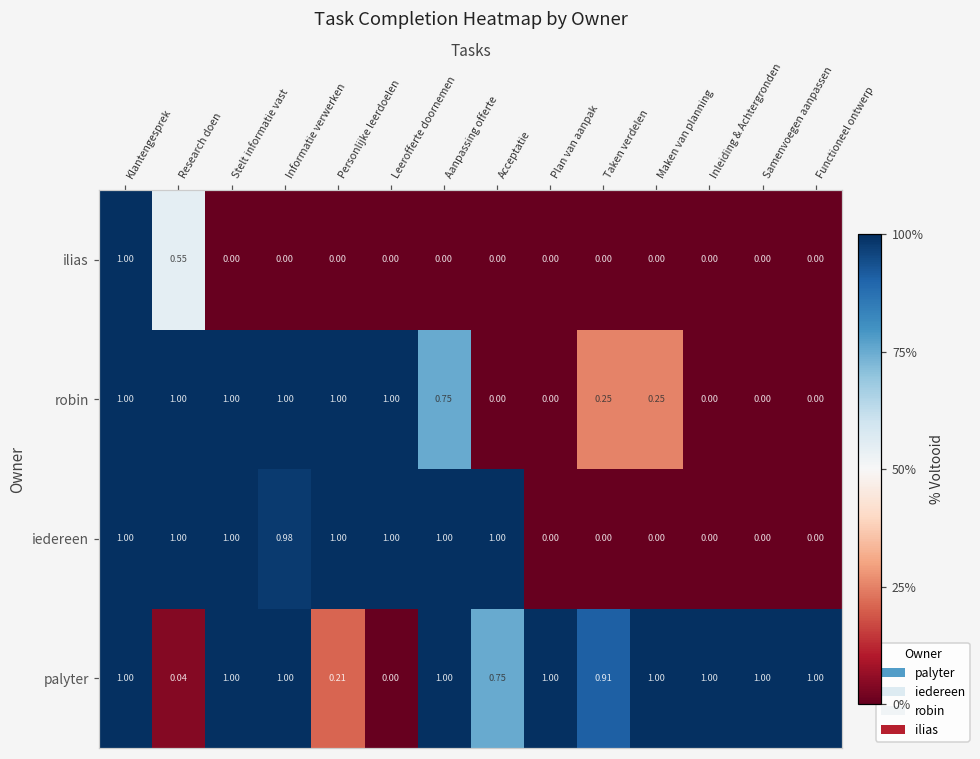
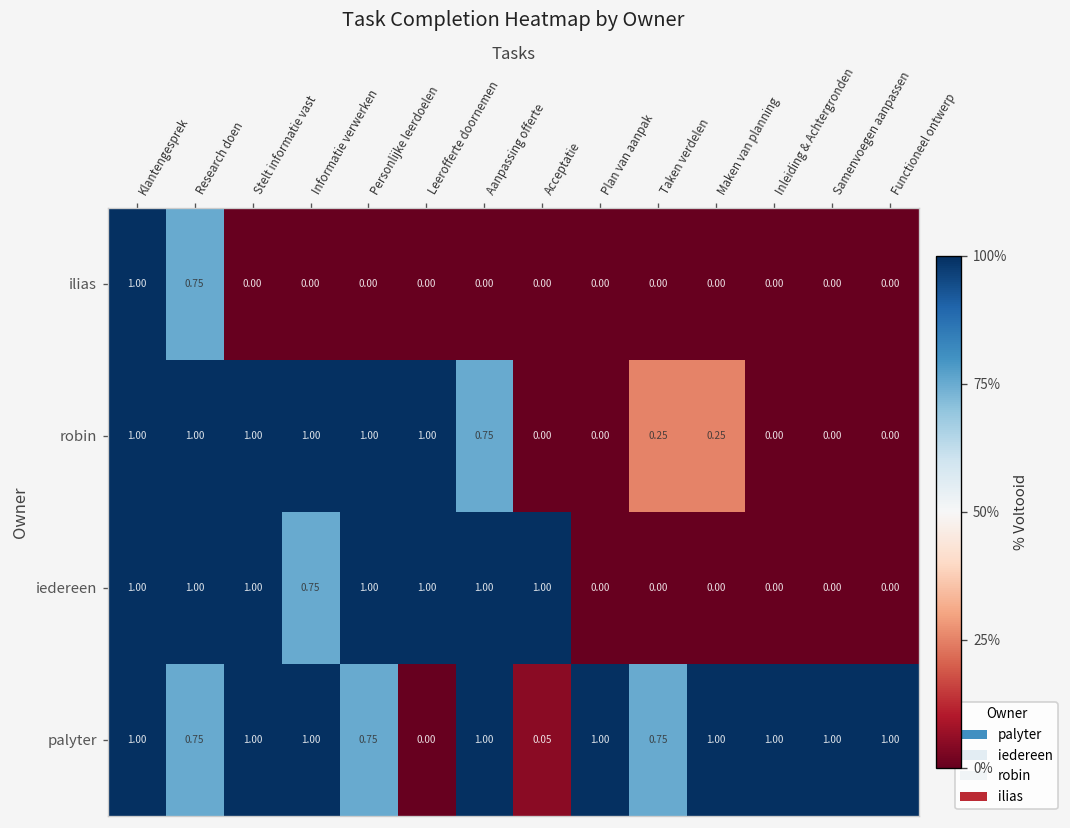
  {
    "ilias": {
      "Klantengesprek": 1.00,
-     "Research doen": 0.55,
+     "Research doen": 0.75,
      "Stelt informatie vast": 0.00,
      "Informatie verwerken": 0.00,
      "Personlijke leerdoelen": 0.00,
      "Leerofferte doornemen": 0.00,
      "Aanpassing offerte": 0.00,
      "Acceptatie": 0.00,
      "Plan van aanpak": 0.00,
      "Taken verdelen": 0.00,
      "Maken van planning": 0.00,
      "Inleiding & Achtergronden": 0.00,
      "Samenvoegen aanpassen": 0.00,
      "Functioneel ontwerp": 0.00
    },
    "robin": {
      "Klantengesprek": 1.00,
      "Research doen": 1.00,
      "Stelt informatie vast": 1.00,
      "Informatie verwerken": 1.00,
      "Personlijke leerdoelen": 1.00,
      "Leerofferte doornemen": 1.00,
      "Aanpassing offerte": 0.75,
      "Acceptatie": 0.00,
      "Plan van aanpak": 0.00,
      "Taken verdelen": 0.25,
      "Maken van planning": 0.25,
      "Inleiding & Achtergronden": 0.00,
      "Samenvoegen aanpassen": 0.00,
      "Functioneel ontwerp": 0.00
    },
    "iedereen": {
      "Klantengesprek": 1.00,
      "Research doen": 1.00,
      "Stelt informatie vast": 1.00,
-     "Informatie verwerken": 0.98,
+     "Informatie verwerken": 0.75,
      "Personlijke leerdoelen": 1.00,
      "Leerofferte doornemen": 1.00,
      "Aanpassing offerte": 1.00,
      "Acceptatie": 1.00,
      "Plan van aanpak": 0.00,
      "Taken verdelen": 0.00,
      "Maken van planning": 0.00,
      "Inleiding & Achtergronden": 0.00,
      "Samenvoegen aanpassen": 0.00,
      "Functioneel ontwerp": 0.00
    },
    "palyter": {
      "Klantengesprek": 1.00,
-     "Research doen": 0.04,
+     "Research doen": 0.75,
      "Stelt informatie vast": 1.00,
      "Informatie verwerken": 1.00,
-     "Personlijke leerdoelen": 0.21,
+     "Personlijke leerdoelen": 0.75,
      "Leerofferte doornemen": 0.00,
      "Aanpassing offerte": 1.00,
-     "Acceptatie": 0.75,
+     "Acceptatie": 0.05,
      "Plan van aanpak": 1.00,
-     "Taken verdelen": 0.91,
+     "Taken verdelen": 0.75,
      "Maken van planning": 1.00,
      "Inleiding & Achtergronden": 1.00,
      "Samenvoegen aanpassen": 1.00,
      "Functioneel ontwerp": 1.00
    }
  }
